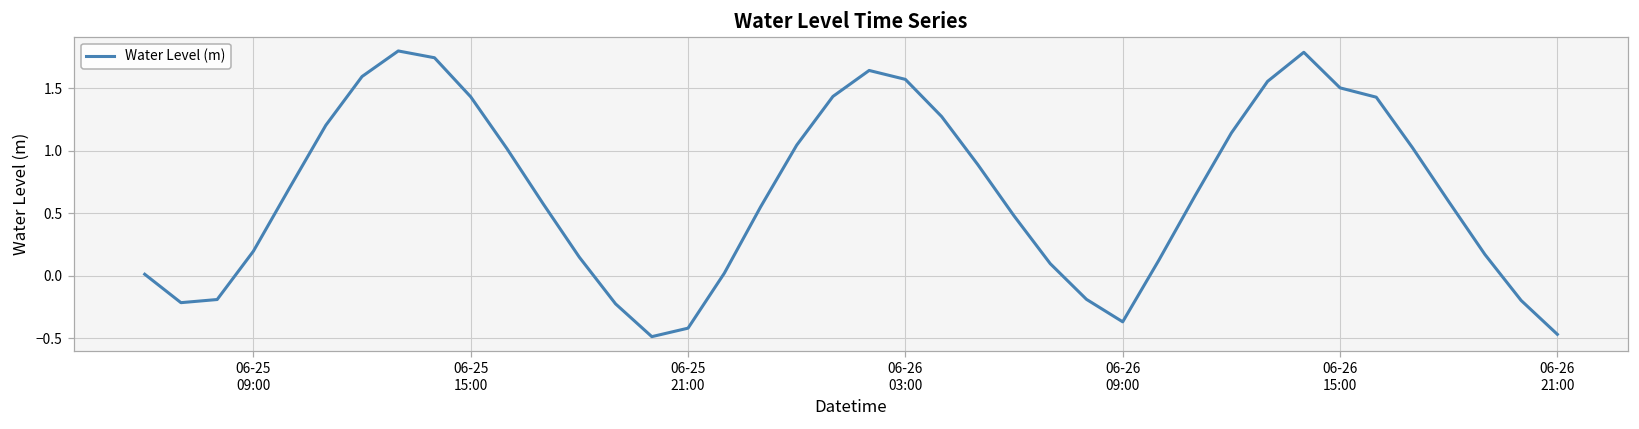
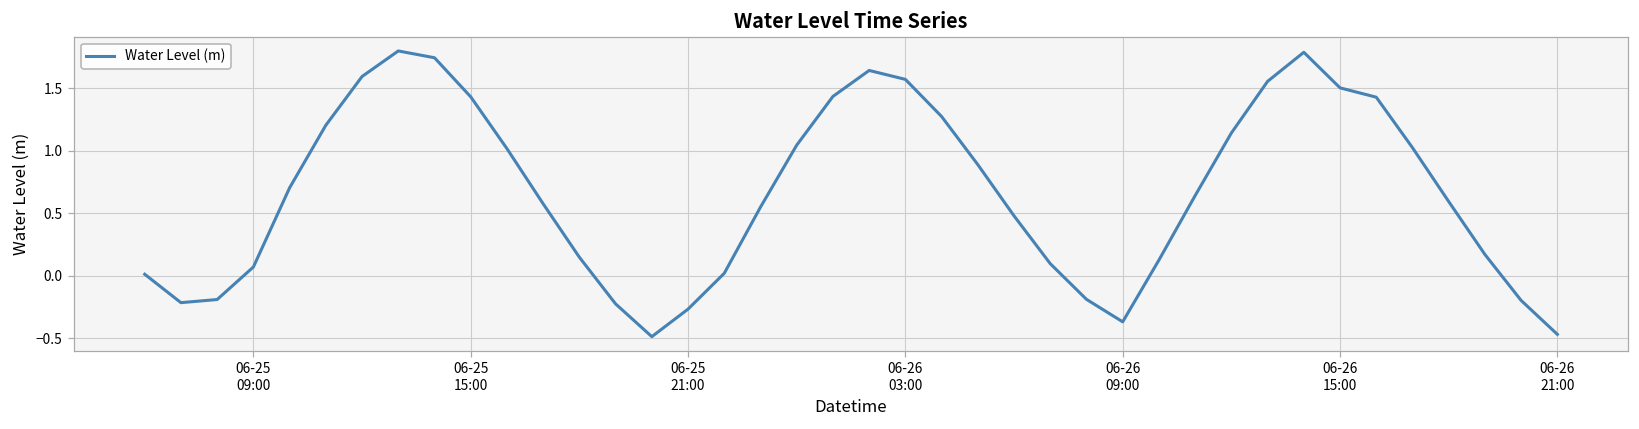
  {
-   "06-25 09:00": 0.20,
+   "06-25 09:00": 0.07,
    "06-25 15:00": 1.43,
-   "06-25 21:00": -0.42,
+   "06-25 21:00": -0.27,
    "06-26 03:00": 1.57,
    "06-26 09:00": -0.37,
    "06-26 15:00": 1.50,
    "06-26 21:00": -0.47
  }
